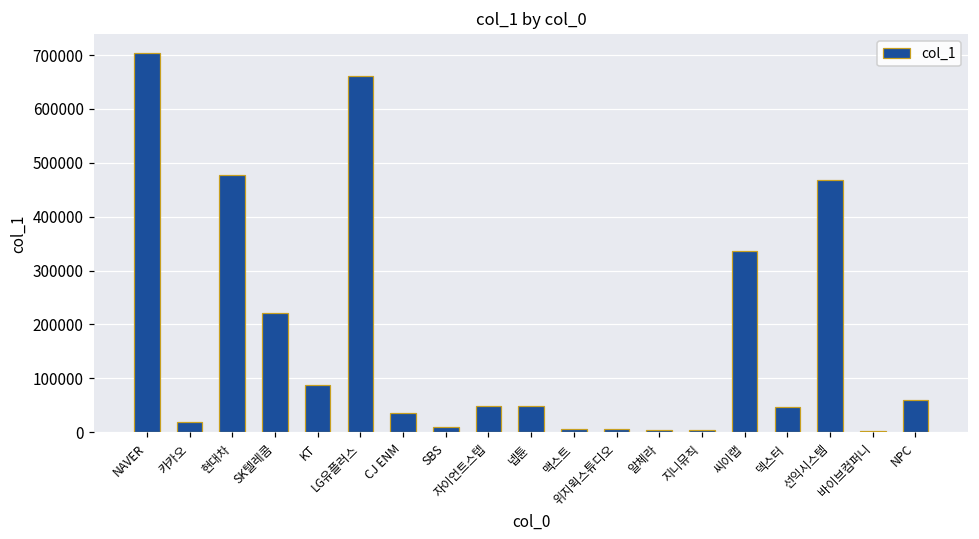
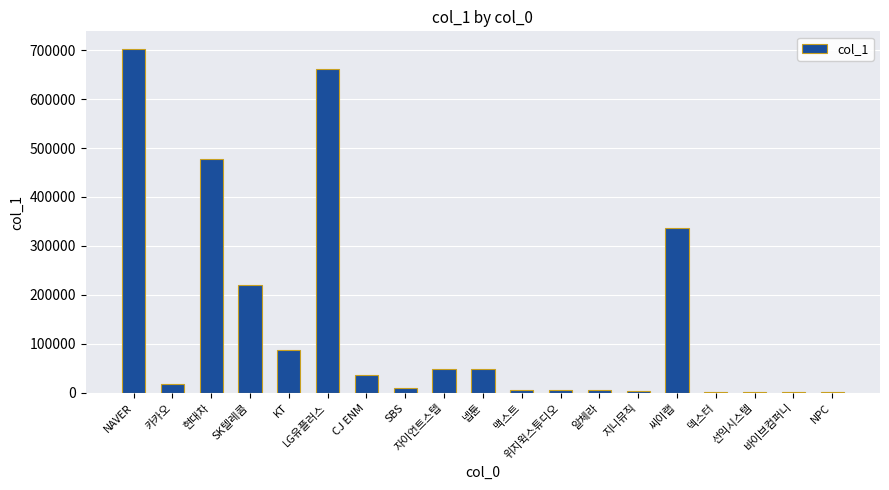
  {
    "NAVER": 700000,
    "카카오": 20000,
    "현대차": 480000,
    "SK텔레콤": 220000,
    "KT": 90000,
    "LG유플러스": 660000,
    "CJ ENM": 40000,
    "SBS": 10000,
    "자이언트스텝": 50000,
    "넵튠": 50000,
    "맥스트": 10000,
    "위지윅스튜디오": 10000,
    "씨이랩": 340000,
-   "덱스터": 50000,
-   "선익시스템": 470000,
-   "NPC": 60000
+   "덱스터": 0,
+   "선익시스템": 0,
+   "NPC": 0
  }
